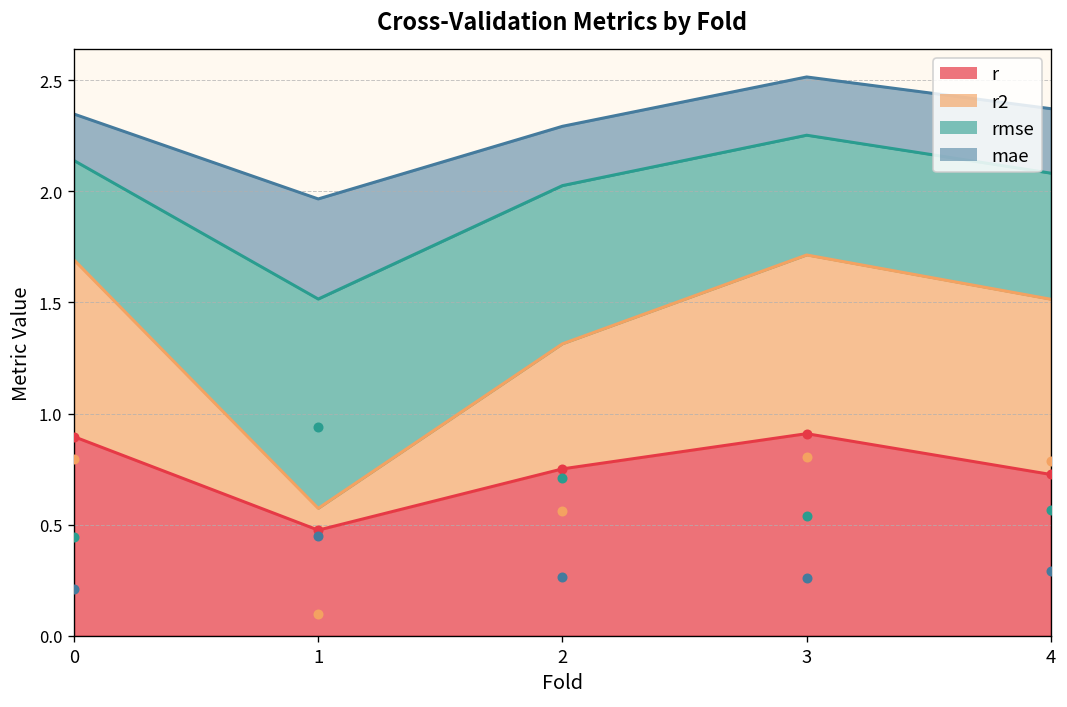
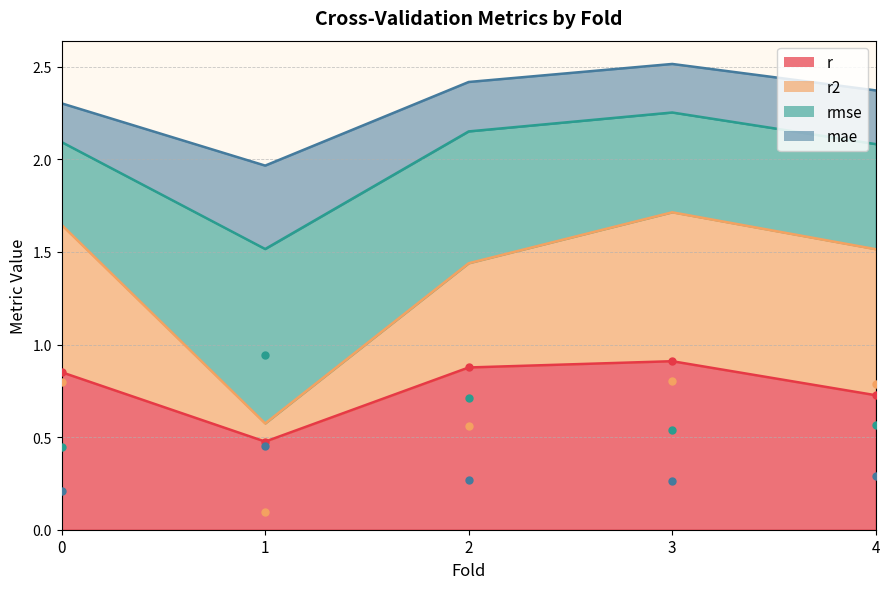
  {
    "r": {
-     "0": 0.90,
+     "0": 0.85,
      "1": 0.48,
-     "2": 0.75,
+     "2": 0.88,
      "3": 0.91,
      "4": 0.73
    }
  }
